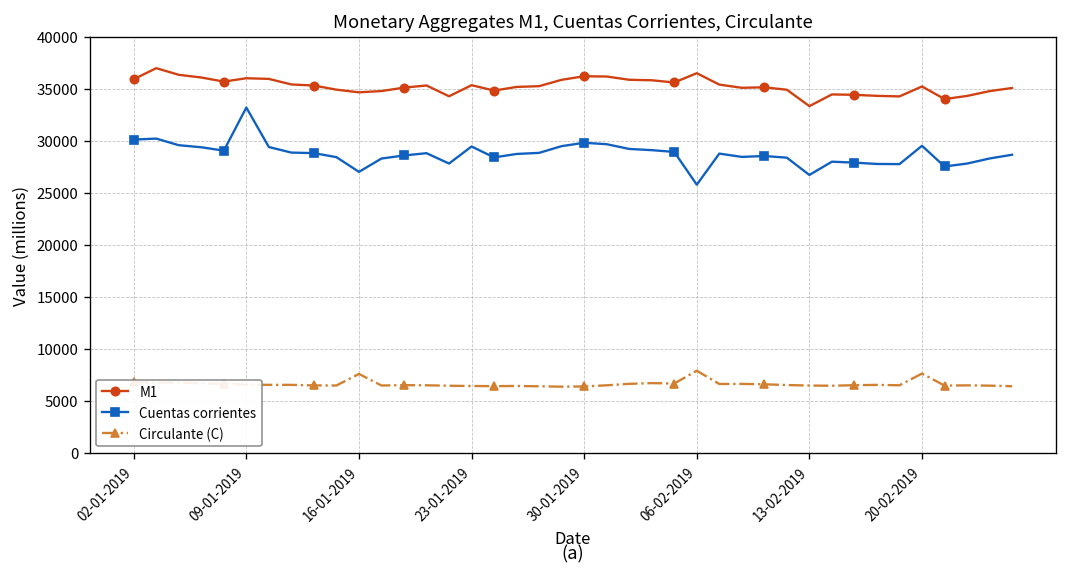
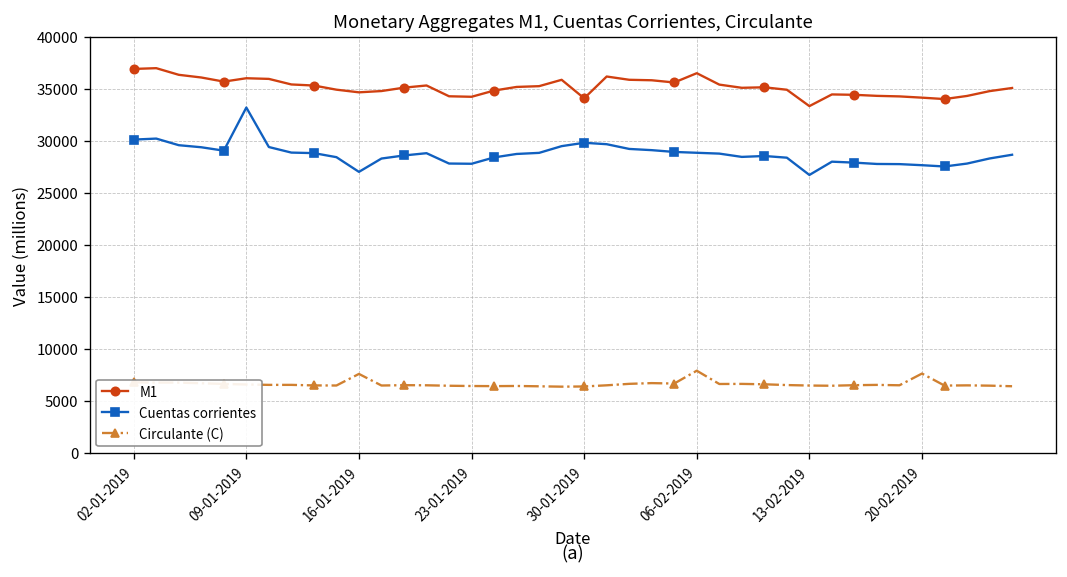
  {
    "M1": {
-     "02-01-2019": 36000,
+     "02-01-2019": 37000,
      "09-01-2019": 36000,
      "16-01-2019": 35000,
-     "23-01-2019": 35000,
-     "30-01-2019": 36000,
+     "23-01-2019": 34000,
+     "30-01-2019": 34000,
      "06-02-2019": 36000,
      "13-02-2019": 33000,
-     "20-02-2019": 35000
+     "20-02-2019": 34000
    },
    "Cuentas corrientes": {
      "02-01-2019": 30000,
      "09-01-2019": 33000,
      "16-01-2019": 27000,
-     "23-01-2019": 29000,
+     "23-01-2019": 28000,
      "30-01-2019": 30000,
-     "06-02-2019": 26000,
+     "06-02-2019": 29000,
      "13-02-2019": 27000,
-     "20-02-2019": 30000
+     "20-02-2019": 28000
    },
    "Circulante (C)": {
      "02-01-2019": 7000,
      "09-01-2019": 7000,
      "16-01-2019": 8000,
      "23-01-2019": 6000,
      "30-01-2019": 6000,
      "06-02-2019": 8000,
      "13-02-2019": 6000,
      "20-02-2019": 8000
    }
  }
